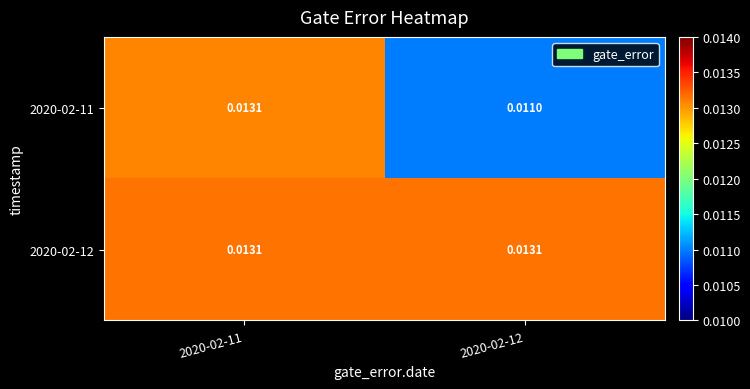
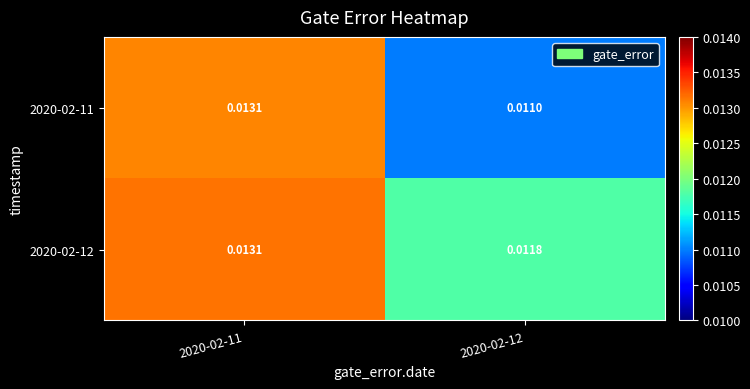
  {
    "2020-02-11": {
      "2020-02-11": 0.0131,
      "2020-02-12": 0.0110
    },
    "2020-02-12": {
      "2020-02-11": 0.0131,
-     "2020-02-12": 0.0131
+     "2020-02-12": 0.0118
    }
  }
